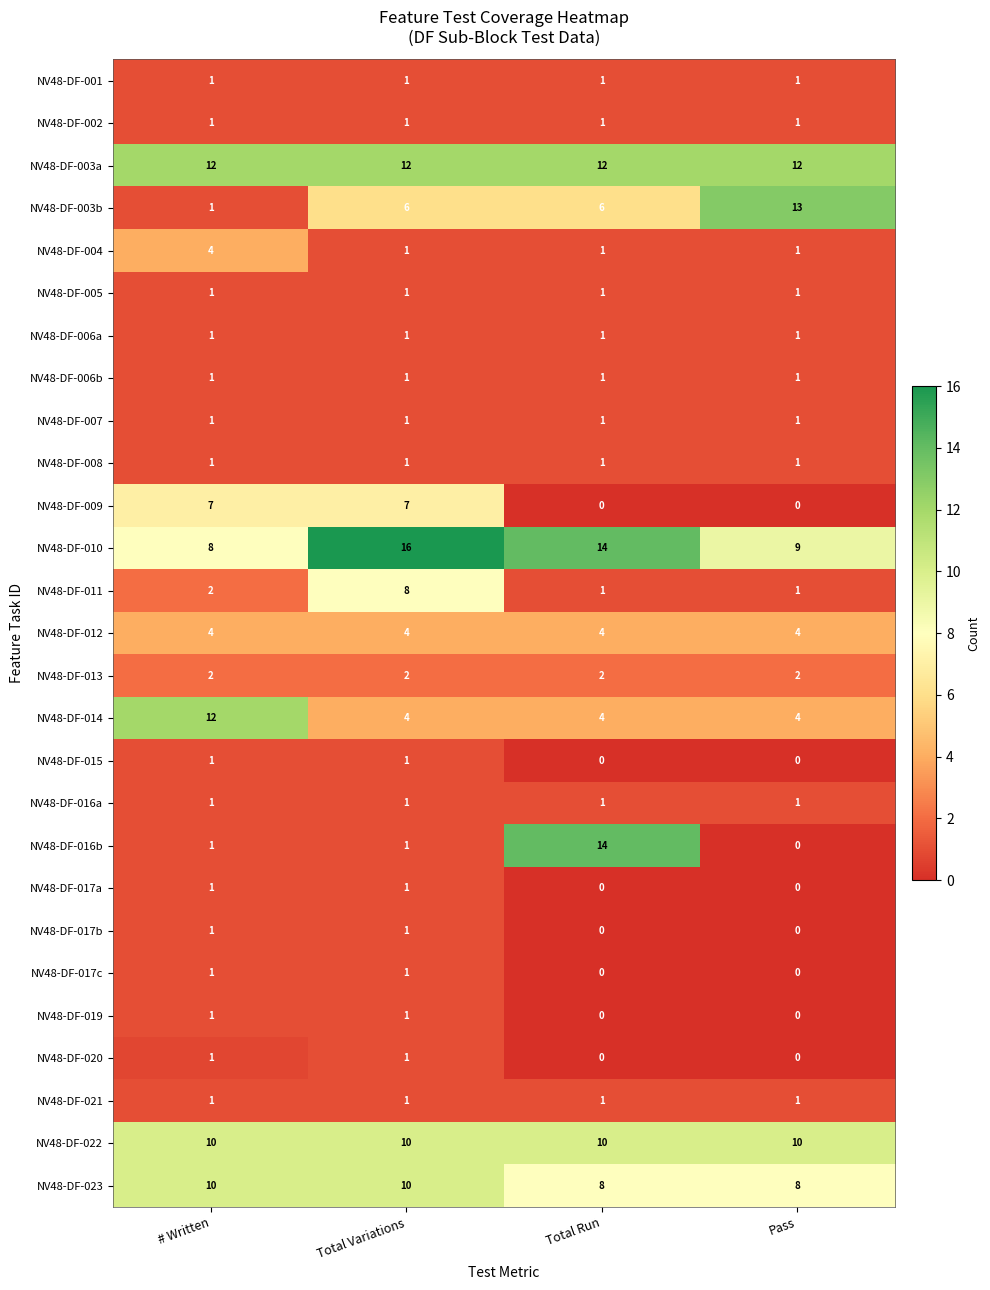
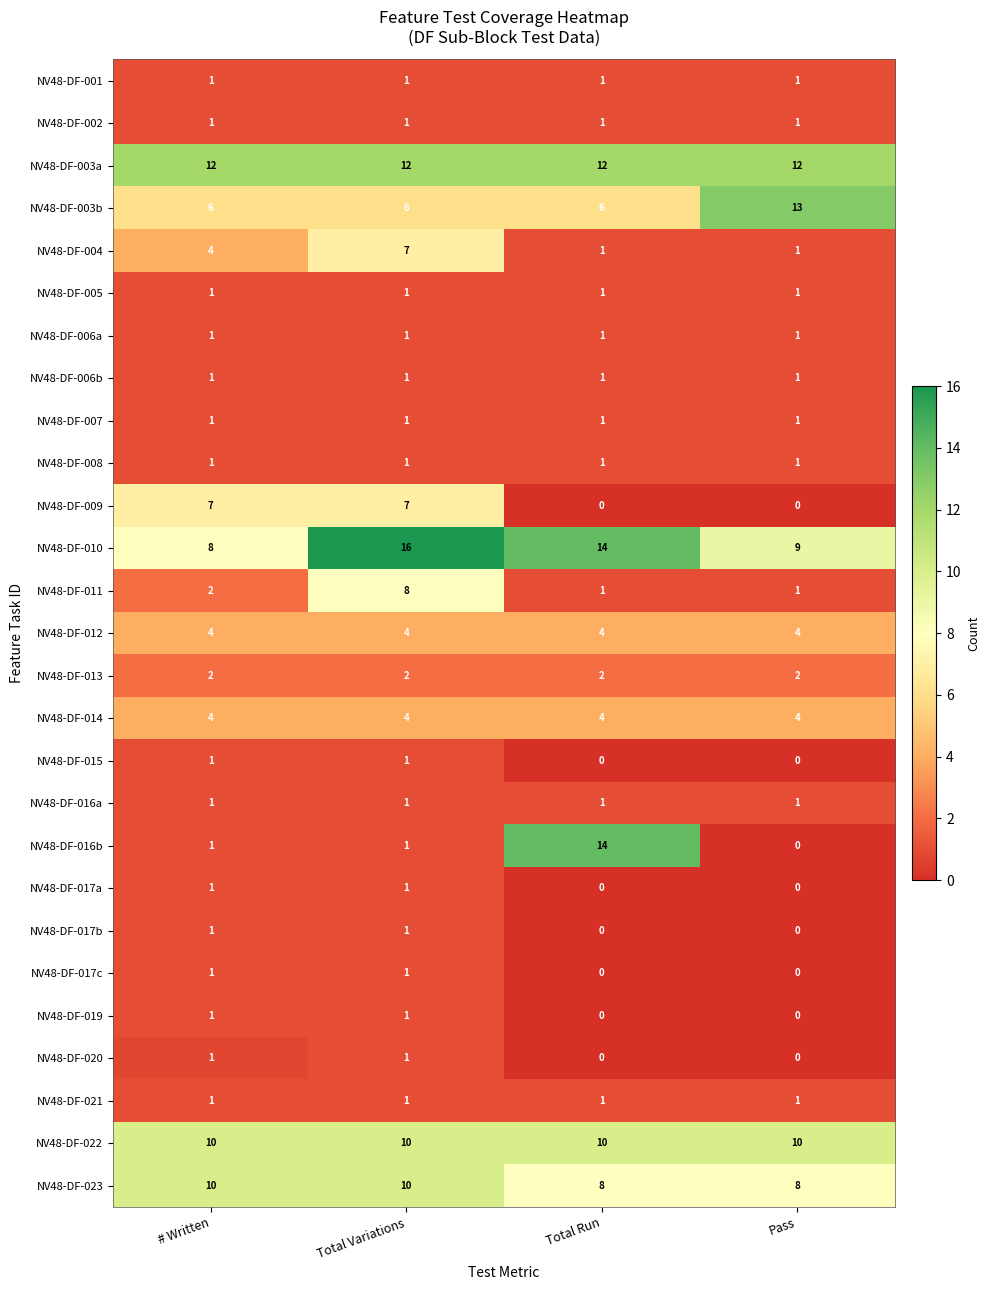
  {
    "NV48-DF-001": {
      "# Written": 1,
      "Total Variations": 1,
      "Total Run": 1,
      "Pass": 1
    },
    "NV48-DF-002": {
      "# Written": 1,
      "Total Variations": 1,
      "Total Run": 1,
      "Pass": 1
    },
    "NV48-DF-003a": {
      "# Written": 12,
      "Total Variations": 12,
      "Total Run": 12,
      "Pass": 12
    },
    "NV48-DF-003b": {
-     "# Written": 1,
+     "# Written": 6,
      "Total Variations": 6,
      "Total Run": 6,
      "Pass": 13
    },
    "NV48-DF-004": {
      "# Written": 4,
-     "Total Variations": 1,
+     "Total Variations": 7,
      "Total Run": 1,
      "Pass": 1
    },
    "NV48-DF-005": {
      "# Written": 1,
      "Total Variations": 1,
      "Total Run": 1,
      "Pass": 1
    },
    "NV48-DF-006a": {
      "# Written": 1,
      "Total Variations": 1,
      "Total Run": 1,
      "Pass": 1
    },
    "NV48-DF-006b": {
      "# Written": 1,
      "Total Variations": 1,
      "Total Run": 1,
      "Pass": 1
    },
    "NV48-DF-007": {
      "# Written": 1,
      "Total Variations": 1,
      "Total Run": 1,
      "Pass": 1
    },
    "NV48-DF-008": {
      "# Written": 1,
      "Total Variations": 1,
      "Total Run": 1,
      "Pass": 1
    },
    "NV48-DF-009": {
      "# Written": 7,
      "Total Variations": 7,
      "Total Run": 0,
      "Pass": 0
    },
    "NV48-DF-010": {
      "# Written": 8,
      "Total Variations": 16,
      "Total Run": 14,
      "Pass": 9
    },
    "NV48-DF-011": {
      "# Written": 2,
      "Total Variations": 8,
      "Total Run": 1,
      "Pass": 1
    },
    "NV48-DF-012": {
      "# Written": 4,
      "Total Variations": 4,
      "Total Run": 4,
      "Pass": 4
    },
    "NV48-DF-013": {
      "# Written": 2,
      "Total Variations": 2,
      "Total Run": 2,
      "Pass": 2
    },
    "NV48-DF-014": {
-     "# Written": 12,
+     "# Written": 4,
      "Total Variations": 4,
      "Total Run": 4,
      "Pass": 4
    },
    "NV48-DF-015": {
      "# Written": 1,
      "Total Variations": 1,
      "Total Run": 0,
      "Pass": 0
    },
    "NV48-DF-016a": {
      "# Written": 1,
      "Total Variations": 1,
      "Total Run": 1,
      "Pass": 1
    },
    "NV48-DF-016b": {
      "# Written": 1,
      "Total Variations": 1,
      "Total Run": 14,
      "Pass": 0
    },
    "NV48-DF-017a": {
      "# Written": 1,
      "Total Variations": 1,
      "Total Run": 0,
      "Pass": 0
    },
    "NV48-DF-017b": {
      "# Written": 1,
      "Total Variations": 1,
      "Total Run": 0,
      "Pass": 0
    },
    "NV48-DF-017c": {
      "# Written": 1,
      "Total Variations": 1,
      "Total Run": 0,
      "Pass": 0
    },
    "NV48-DF-019": {
      "# Written": 1,
      "Total Variations": 1,
      "Total Run": 0,
      "Pass": 0
    },
    "NV48-DF-020": {
      "# Written": 1,
      "Total Variations": 1,
      "Total Run": 0,
      "Pass": 0
    },
    "NV48-DF-021": {
      "# Written": 1,
      "Total Variations": 1,
      "Total Run": 1,
      "Pass": 1
    },
    "NV48-DF-022": {
      "# Written": 10,
      "Total Variations": 10,
      "Total Run": 10,
      "Pass": 10
    },
    "NV48-DF-023": {
      "# Written": 10,
      "Total Variations": 10,
      "Total Run": 8,
      "Pass": 8
    }
  }
